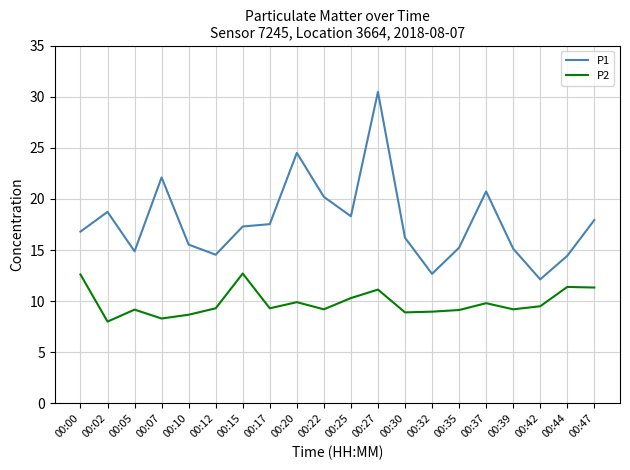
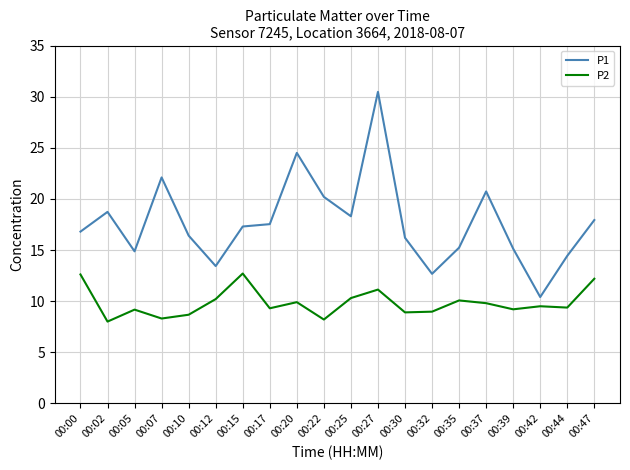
  {
    "P1": {
      "00:00": 16.8,
      "00:02": 18.7,
      "00:05": 14.9,
      "00:07": 22.1,
-     "00:10": 15.5,
-     "00:12": 14.5,
+     "00:10": 16.4,
+     "00:12": 13.4,
      "00:15": 17.3,
      "00:17": 17.5,
      "00:20": 24.5,
      "00:22": 20.2,
      "00:25": 18.3,
      "00:27": 30.5,
      "00:30": 16.2,
      "00:32": 12.7,
      "00:35": 15.2,
      "00:37": 20.7,
      "00:39": 15.1,
-     "00:42": 12.1,
+     "00:42": 10.4,
      "00:44": 14.4,
      "00:47": 17.9
    },
    "P2": {
      "00:00": 12.6,
      "00:02": 8.0,
      "00:05": 9.2,
      "00:07": 8.3,
      "00:10": 8.7,
-     "00:12": 9.3,
+     "00:12": 10.2,
      "00:15": 12.7,
      "00:17": 9.3,
      "00:20": 9.9,
-     "00:22": 9.2,
+     "00:22": 8.2,
      "00:25": 10.3,
      "00:27": 11.1,
      "00:30": 8.9,
      "00:32": 9.0,
-     "00:35": 9.1,
+     "00:35": 10.1,
      "00:37": 9.8,
      "00:39": 9.2,
      "00:42": 9.5,
-     "00:44": 11.4,
-     "00:47": 11.3
+     "00:44": 9.4,
+     "00:47": 12.2
    }
  }
